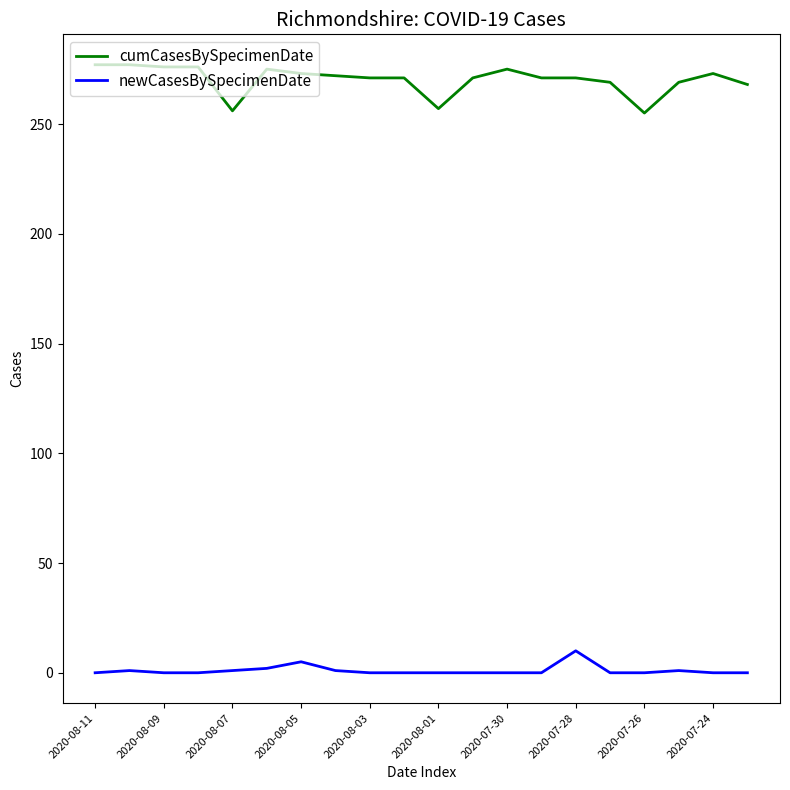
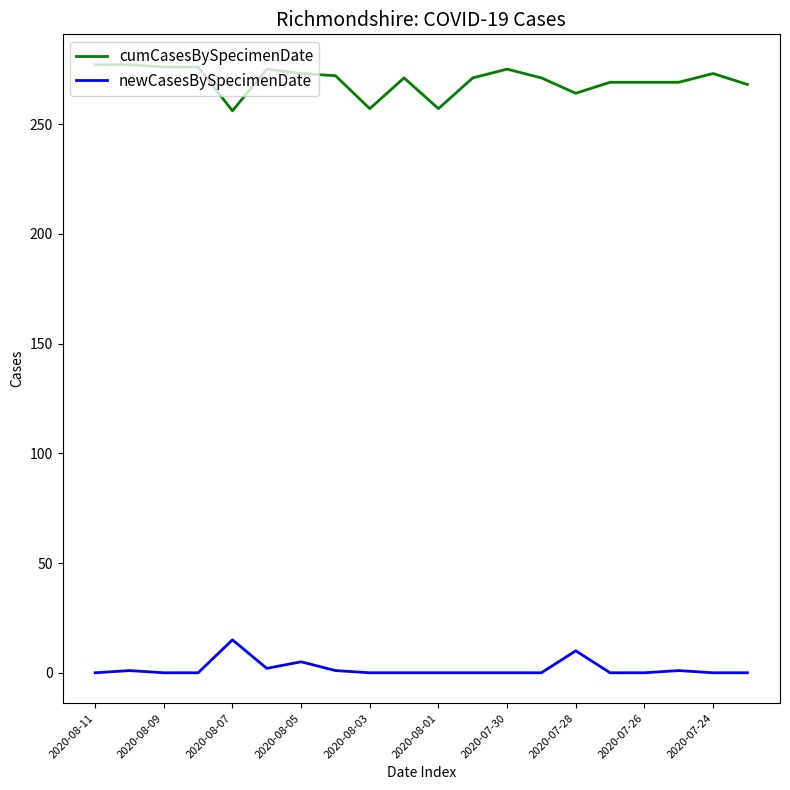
  {
    "cumCasesBySpecimenDate": {
      "2020-08-07": 256,
-     "2020-08-03": 271,
+     "2020-08-03": 257,
      "2020-08-01": 257,
      "2020-07-30": 275,
-     "2020-07-28": 271,
-     "2020-07-26": 255,
+     "2020-07-28": 264,
+     "2020-07-26": 269,
      "2020-07-24": 273
    },
    "newCasesBySpecimenDate": {
      "2020-08-11": 0,
      "2020-08-09": 0,
-     "2020-08-07": 1,
+     "2020-08-07": 15,
      "2020-08-05": 5,
      "2020-08-03": 0,
      "2020-08-01": 0,
      "2020-07-30": 0,
      "2020-07-28": 10,
      "2020-07-26": 0,
      "2020-07-24": 0
    }
  }
